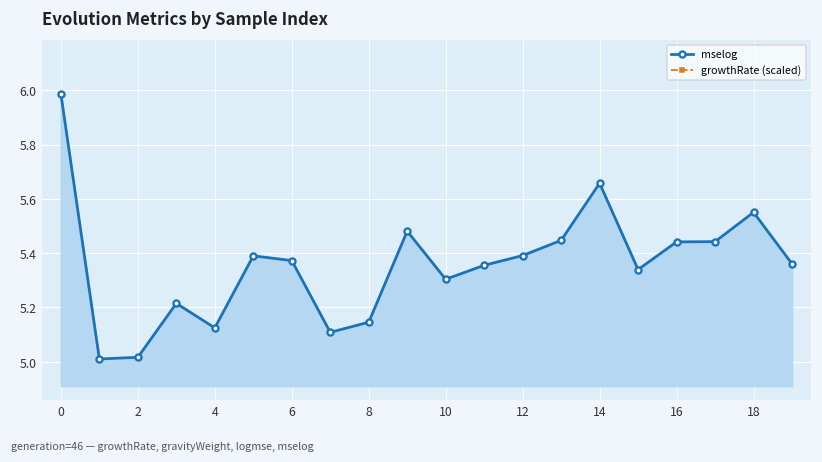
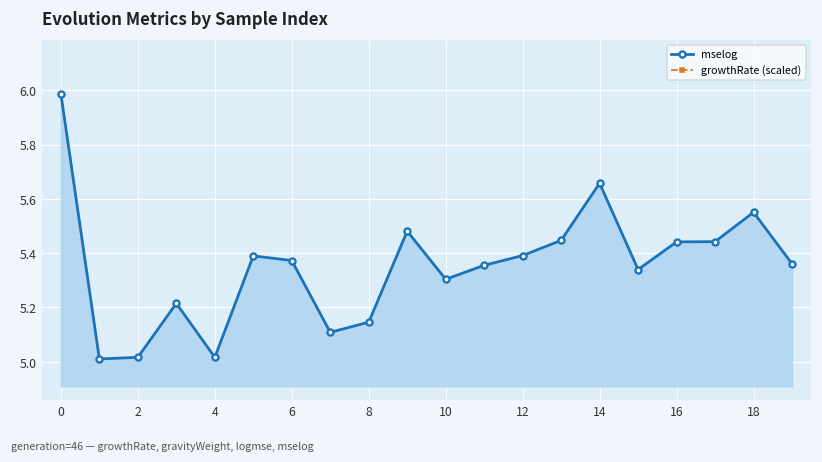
  {
    "mselog": {
      "0": 5.99,
      "2": 5.02,
-     "4": 5.12,
+     "4": 5.02,
      "6": 5.37,
      "8": 5.15,
      "10": 5.30,
      "12": 5.39,
      "14": 5.66,
      "16": 5.44,
      "18": 5.55
    }
  }
